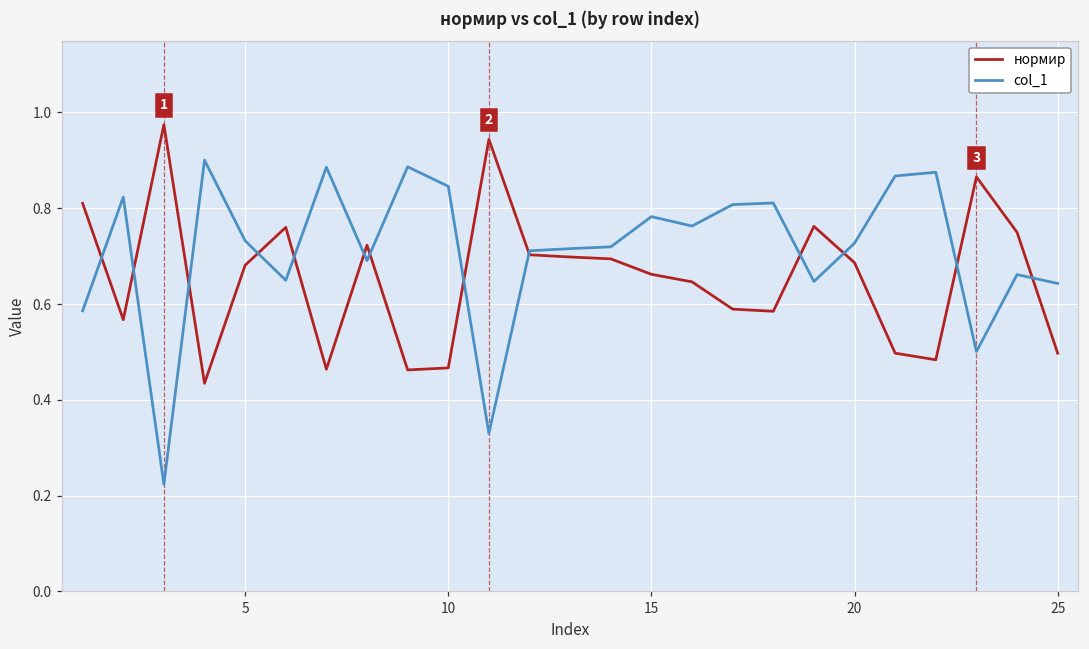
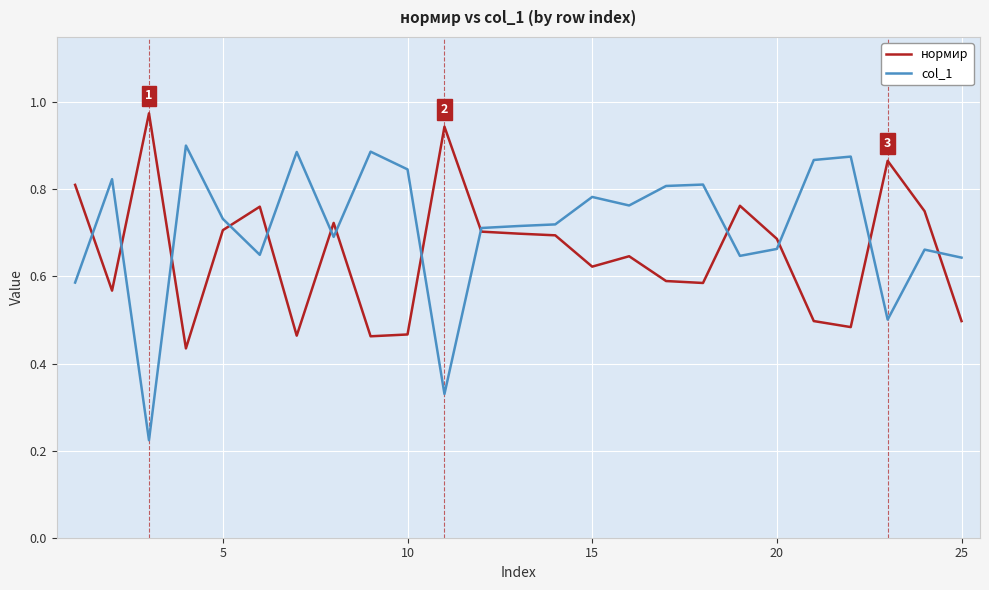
  {
    "нормир": {
-     "5": 0.68,
+     "5": 0.71,
      "10": 0.47,
-     "15": 0.66,
+     "15": 0.62,
      "20": 0.69,
      "25": 0.50
    },
    "col_1": {
      "5": 0.73,
      "10": 0.85,
      "15": 0.78,
-     "20": 0.73,
+     "20": 0.66,
      "25": 0.64
    }
  }
